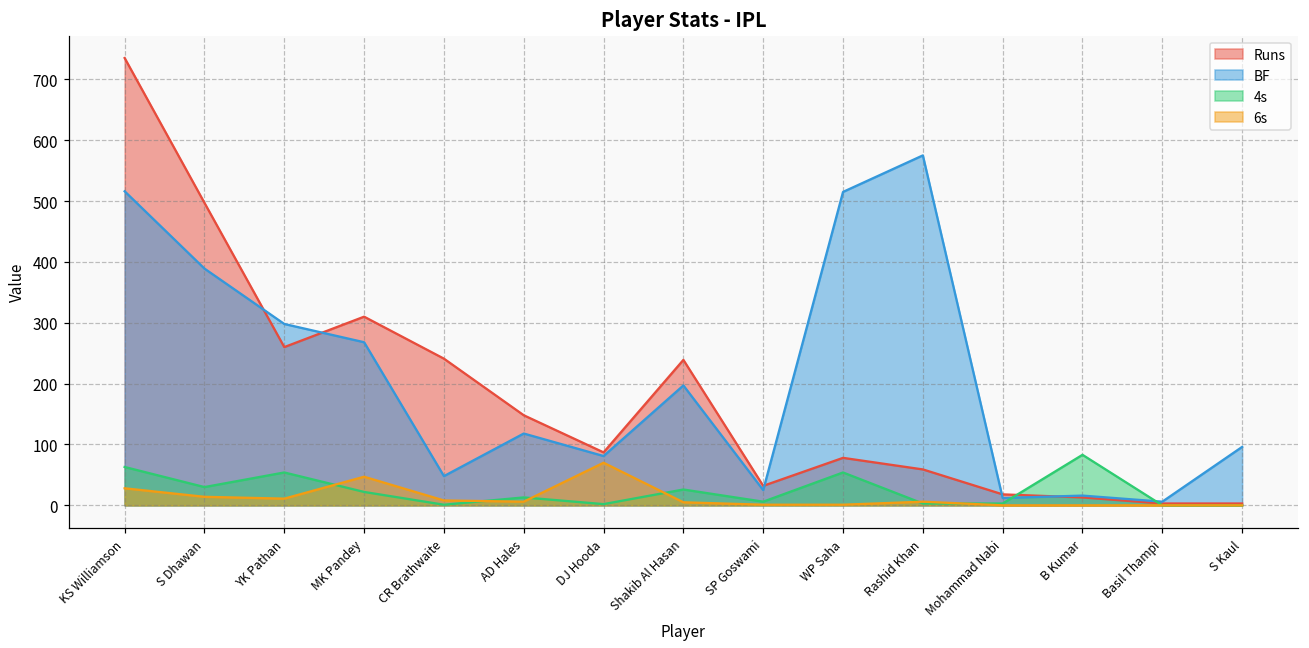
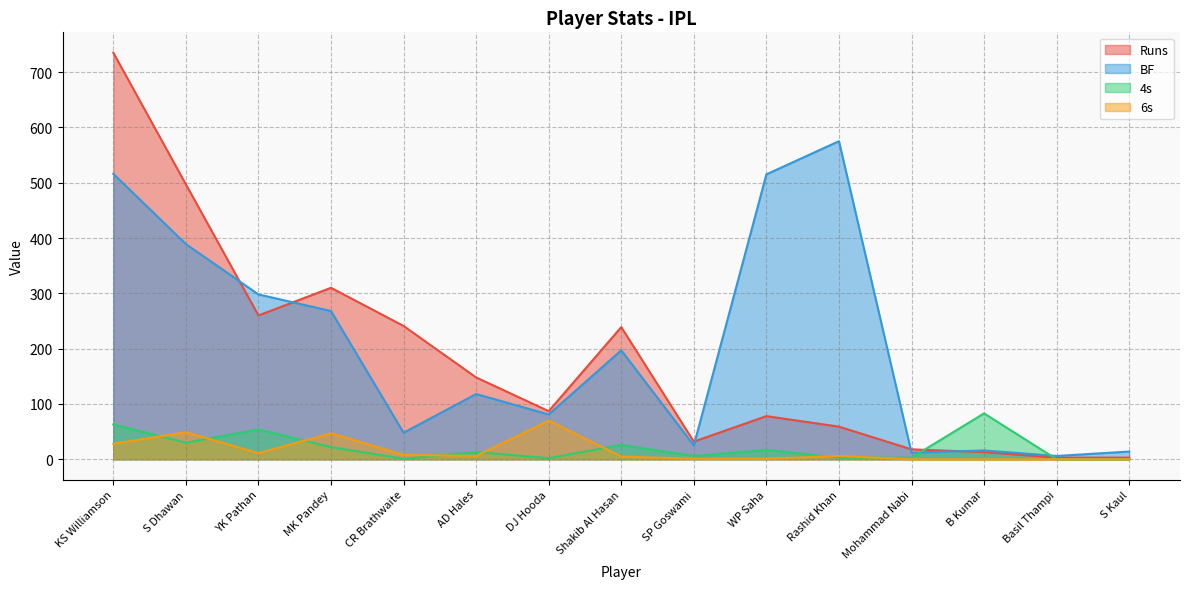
  {
    "Runs": {
      "KS Williamson": 740,
      "S Dhawan": 500,
      "YK Pathan": 260,
      "MK Pandey": 310,
      "CR Brathwaite": 240,
      "AD Hales": 150,
      "DJ Hooda": 90,
      "Shakib Al Hasan": 240,
      "SP Goswami": 30,
      "WP Saha": 80,
      "Rashid Khan": 60,
      "Mohammad Nabi": 20
    },
    "BF": {
      "KS Williamson": 520,
      "S Dhawan": 390,
      "YK Pathan": 300,
      "MK Pandey": 270,
      "CR Brathwaite": 50,
      "AD Hales": 120,
      "DJ Hooda": 80,
      "Shakib Al Hasan": 200,
      "SP Goswami": 30,
      "WP Saha": 520,
      "Rashid Khan": 580,
      "Mohammad Nabi": 10,
-     "S Kaul": 100
+     "S Kaul": 10
    },
    "4s": {
      "KS Williamson": 60,
      "S Dhawan": 30,
      "YK Pathan": 50,
      "MK Pandey": 20,
      "CR Brathwaite": 0,
      "AD Hales": 10,
      "DJ Hooda": 0,
      "Shakib Al Hasan": 30,
      "SP Goswami": 10,
-     "WP Saha": 50,
+     "WP Saha": 20,
      "B Kumar": 80
    },
    "6s": {
      "KS Williamson": 30,
-     "S Dhawan": 10,
+     "S Dhawan": 50,
      "YK Pathan": 10,
      "MK Pandey": 50,
      "CR Brathwaite": 10,
      "AD Hales": 10,
      "DJ Hooda": 70,
      "Shakib Al Hasan": 10,
      "SP Goswami": 0,
      "WP Saha": 0,
      "B Kumar": 0
    }
  }
